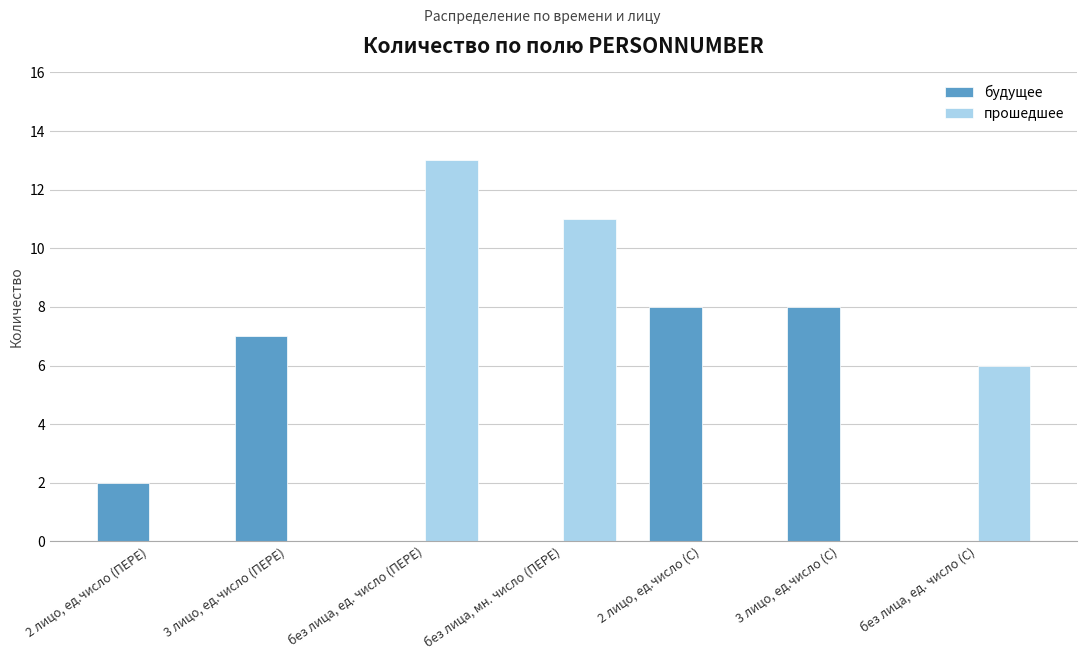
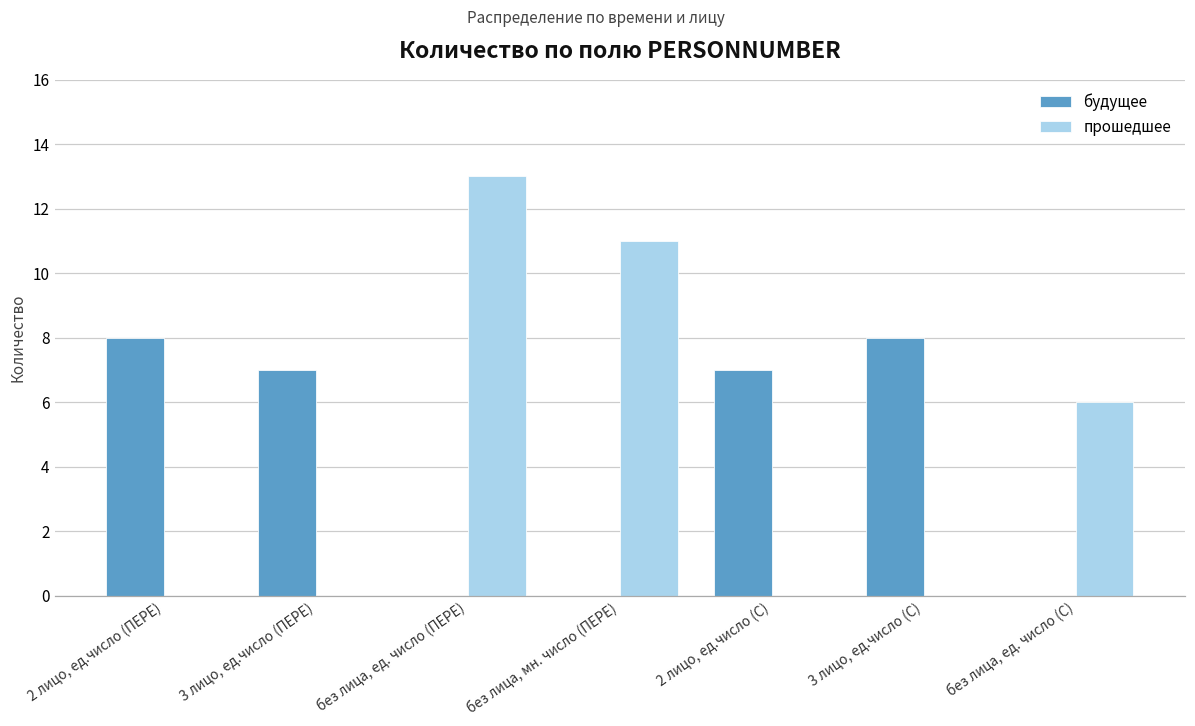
  {
    "будущее": {
-     "2 лицо, ед.число (ПЕРЕ)": 2,
+     "2 лицо, ед.число (ПЕРЕ)": 8,
      "3 лицо, ед.число (ПЕРЕ)": 7,
      "без лица, ед. число (ПЕРЕ)": 0,
      "без лица, мн. число (ПЕРЕ)": 0,
-     "2 лицо, ед.число (С)": 8,
+     "2 лицо, ед.число (С)": 7,
      "3 лицо, ед.число (С)": 8,
      "без лица, ед. число (С)": 0
    },
    "прошедшее": {
      "2 лицо, ед.число (ПЕРЕ)": 0,
      "3 лицо, ед.число (ПЕРЕ)": 0,
      "без лица, ед. число (ПЕРЕ)": 13,
      "без лица, мн. число (ПЕРЕ)": 11,
      "2 лицо, ед.число (С)": 0,
      "3 лицо, ед.число (С)": 0,
      "без лица, ед. число (С)": 6
    }
  }
